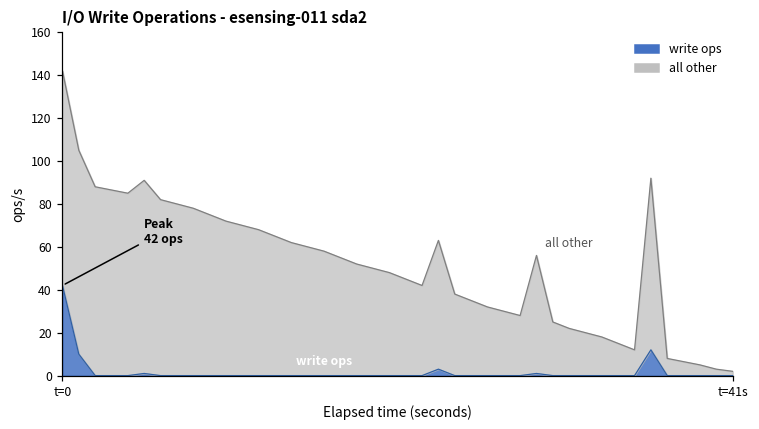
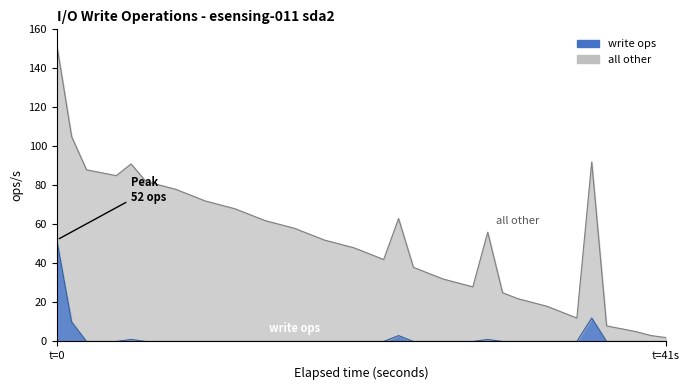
  {
    "write ops": {
-     "t=0": 42
+     "t=0": 52
    },
    "all other": {
      "t=0": 100,
      "t=41s": 2
    }
  }
